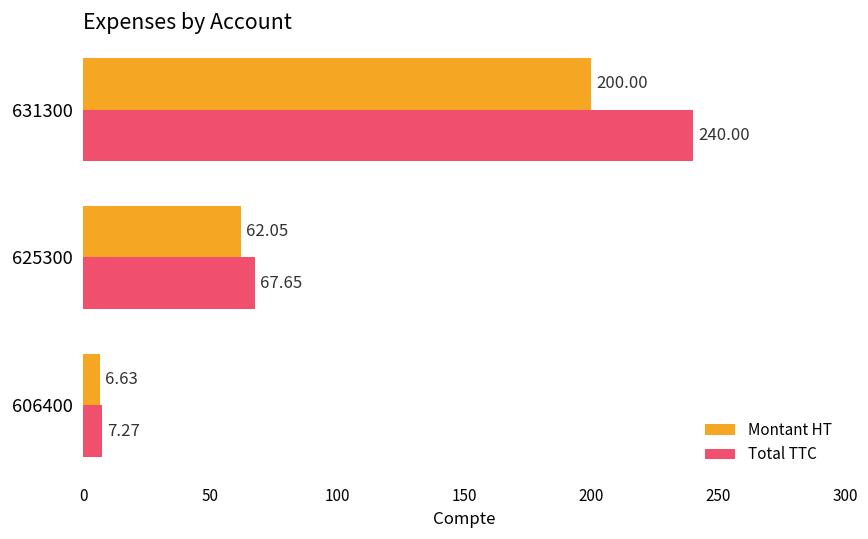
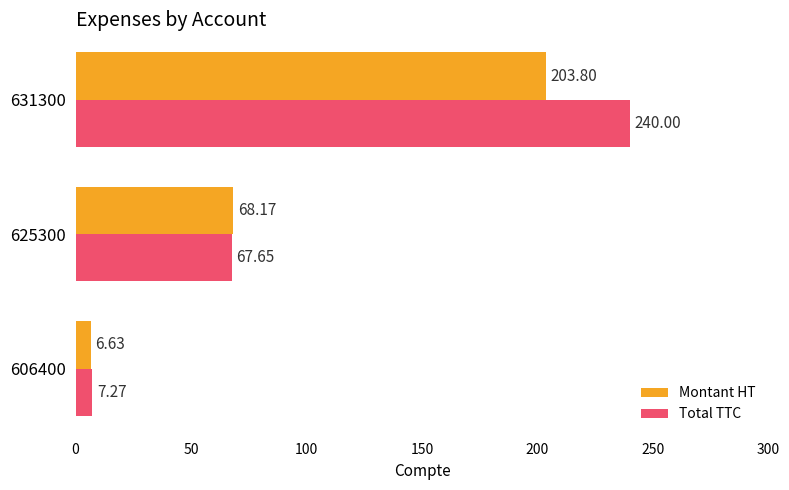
  {
    "Montant HT": {
-     "631300": 200.00,
-     "625300": 62.05,
+     "631300": 203.80,
+     "625300": 68.17,
      "606400": 6.63
    },
    "Total TTC": {
      "631300": 240.00,
      "625300": 67.65,
      "606400": 7.27
    }
  }
